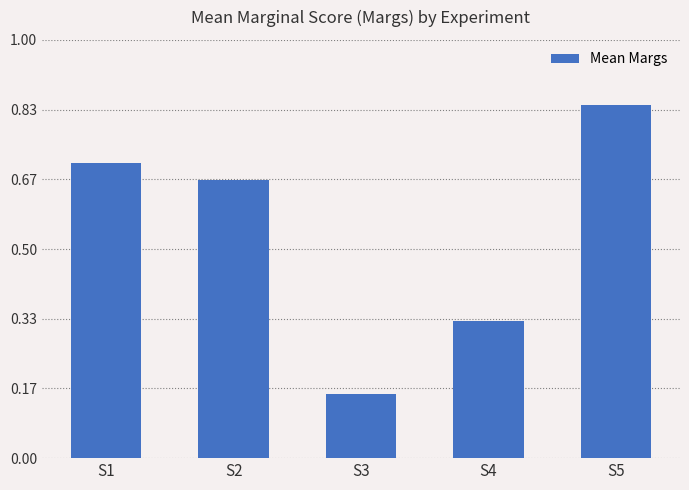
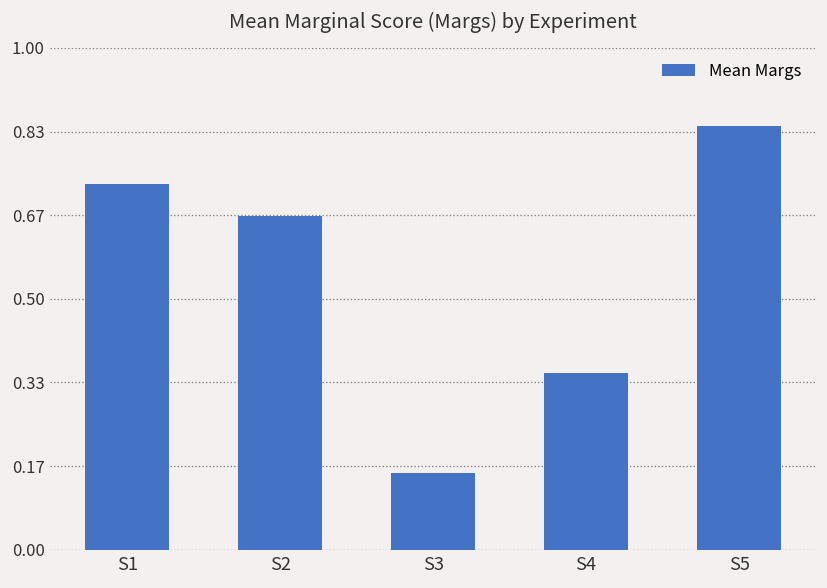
  {
-   "S1": 0.70,
+   "S1": 0.73,
    "S2": 0.67,
    "S3": 0.15,
-   "S4": 0.33,
+   "S4": 0.35,
    "S5": 0.84
  }
